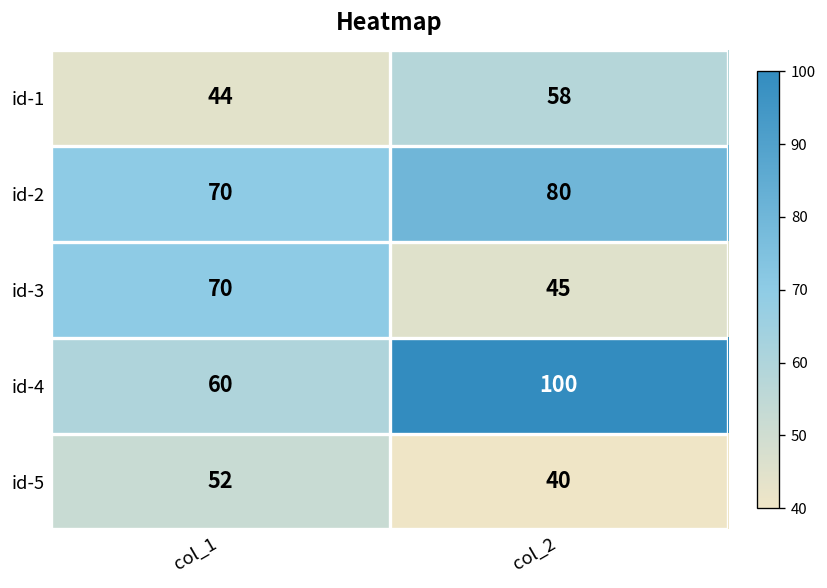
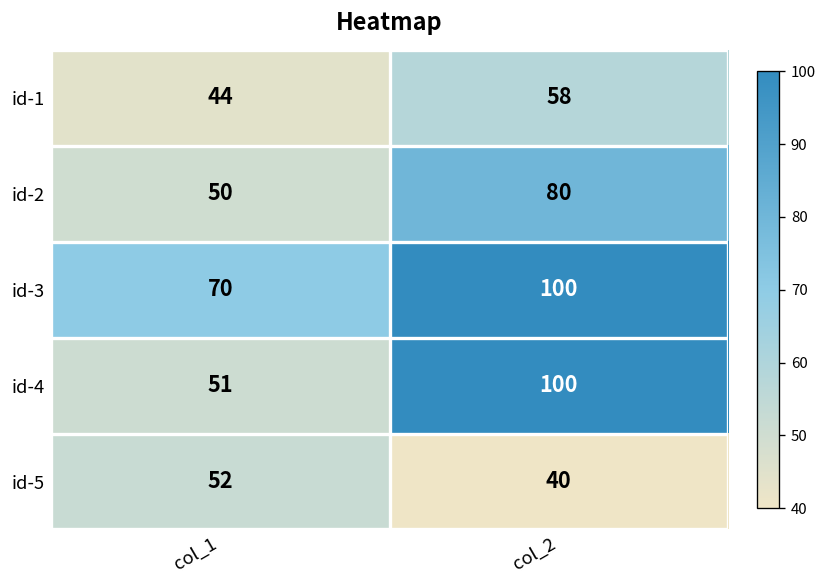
  {
    "id-1": {
      "col_1": 44,
      "col_2": 58
    },
    "id-2": {
-     "col_1": 70,
+     "col_1": 50,
      "col_2": 80
    },
    "id-3": {
      "col_1": 70,
-     "col_2": 45
+     "col_2": 100
    },
    "id-4": {
-     "col_1": 60,
+     "col_1": 51,
      "col_2": 100
    },
    "id-5": {
      "col_1": 52,
      "col_2": 40
    }
  }
